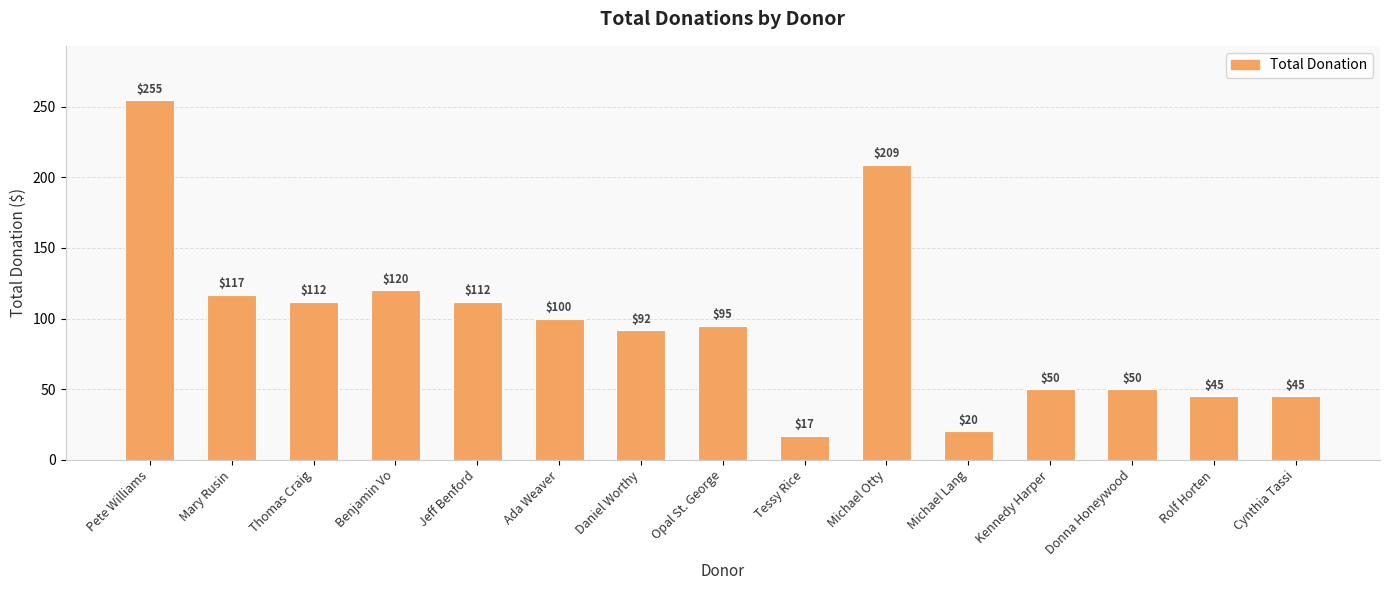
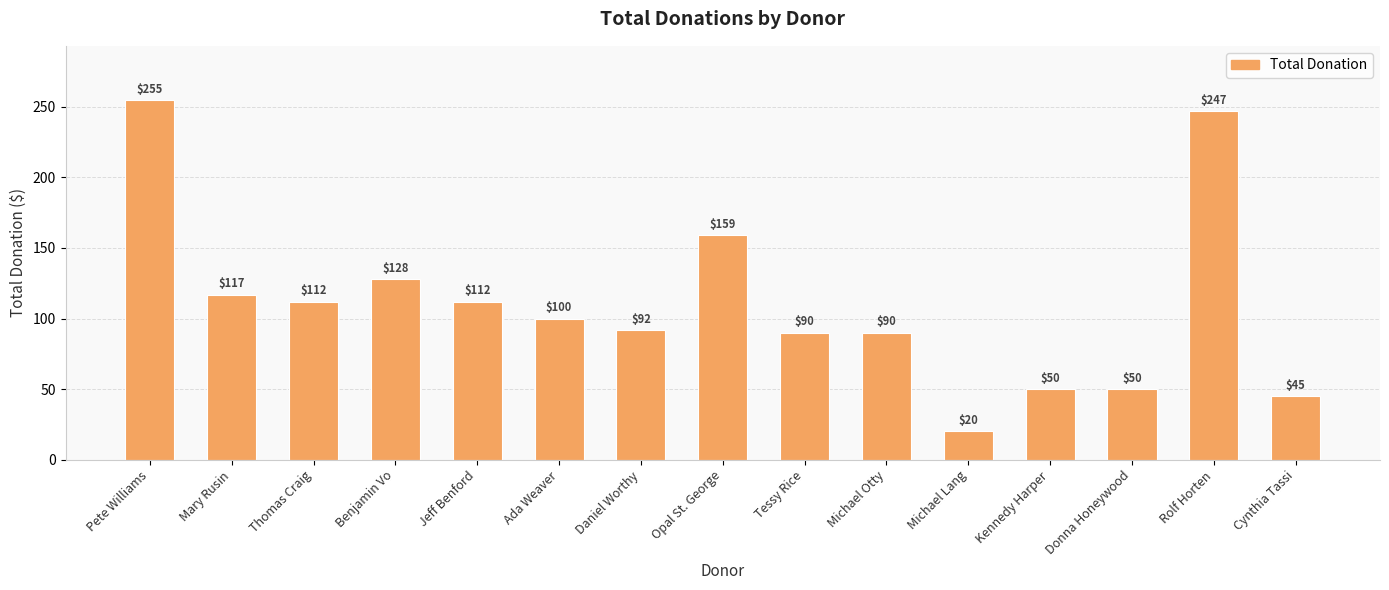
  {
    "Pete Williams": "$255",
    "Mary Rusin": "$117",
    "Thomas Craig": "$112",
-   "Benjamin Vo": "$120",
+   "Benjamin Vo": "$128",
    "Jeff Benford": "$112",
    "Ada Weaver": "$100",
    "Daniel Worthy": "$92",
-   "Opal St. George": "$95",
-   "Tessy Rice": "$17",
-   "Michael Otty": "$209",
+   "Opal St. George": "$159",
+   "Tessy Rice": "$90",
+   "Michael Otty": "$90",
    "Michael Lang": "$20",
    "Kennedy Harper": "$50",
    "Donna Honeywood": "$50",
-   "Rolf Horten": "$45",
+   "Rolf Horten": "$247",
    "Cynthia Tassi": "$45"
  }
